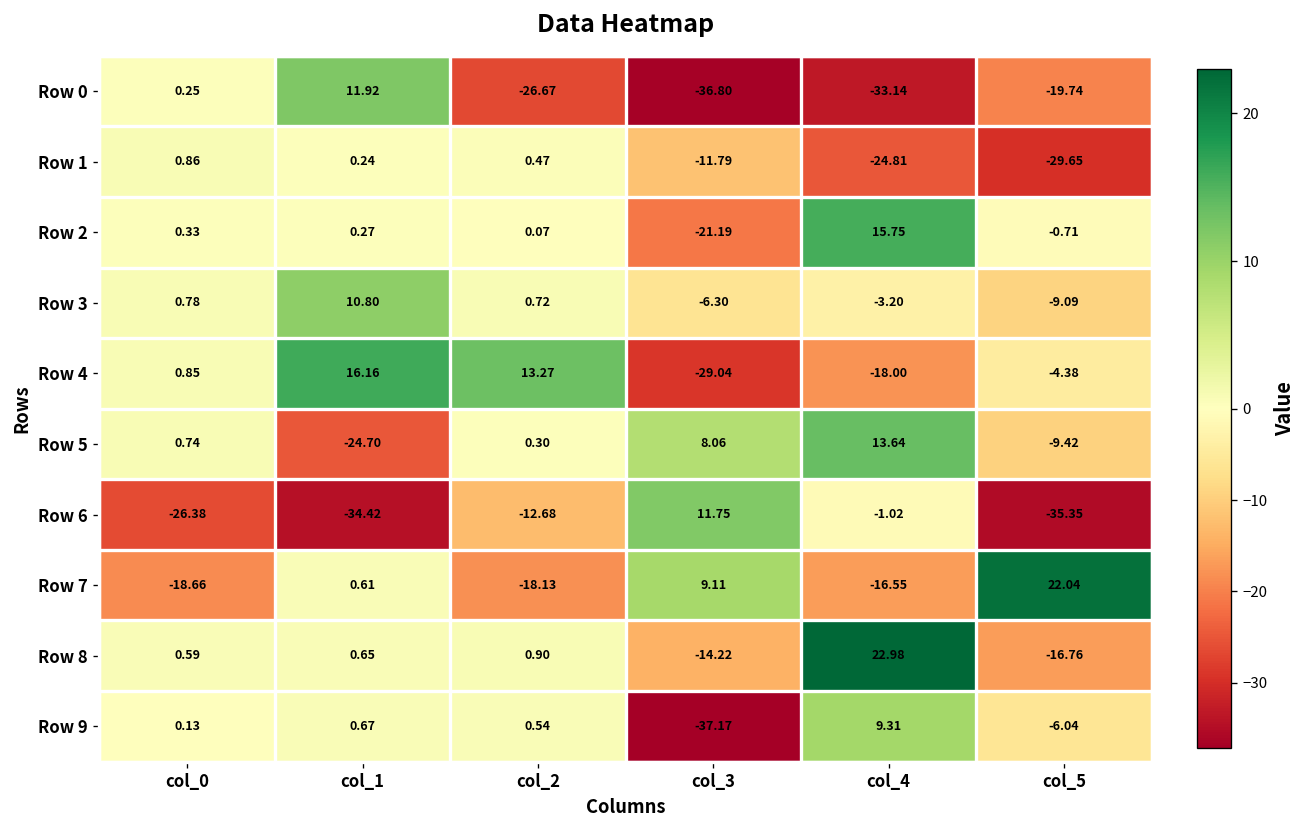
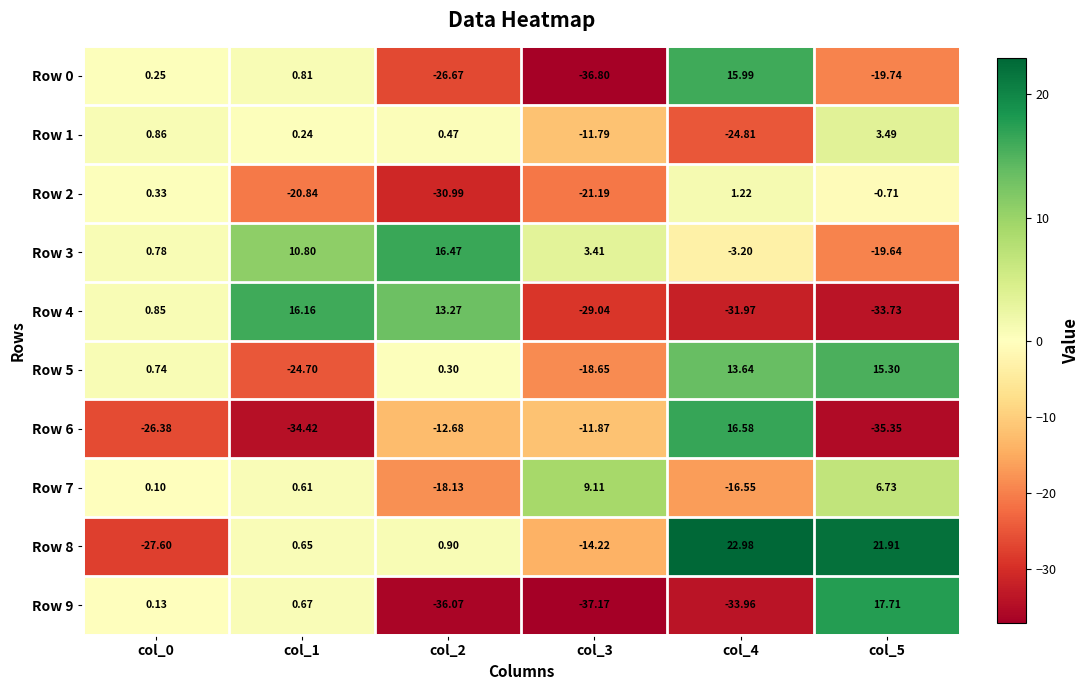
  {
    "Row 0": {
      "col_0": 0.25,
-     "col_1": 11.92,
+     "col_1": 0.81,
      "col_2": -26.67,
      "col_3": -36.80,
-     "col_4": -33.14,
+     "col_4": 15.99,
      "col_5": -19.74
    },
    "Row 1": {
      "col_0": 0.86,
      "col_1": 0.24,
      "col_2": 0.47,
      "col_3": -11.79,
      "col_4": -24.81,
-     "col_5": -29.65
+     "col_5": 3.49
    },
    "Row 2": {
      "col_0": 0.33,
-     "col_1": 0.27,
-     "col_2": 0.07,
+     "col_1": -20.84,
+     "col_2": -30.99,
      "col_3": -21.19,
-     "col_4": 15.75,
+     "col_4": 1.22,
      "col_5": -0.71
    },
    "Row 3": {
      "col_0": 0.78,
      "col_1": 10.80,
-     "col_2": 0.72,
-     "col_3": -6.30,
+     "col_2": 16.47,
+     "col_3": 3.41,
      "col_4": -3.20,
-     "col_5": -9.09
+     "col_5": -19.64
    },
    "Row 4": {
      "col_0": 0.85,
      "col_1": 16.16,
      "col_2": 13.27,
      "col_3": -29.04,
-     "col_4": -18.00,
-     "col_5": -4.38
+     "col_4": -31.97,
+     "col_5": -33.73
    },
    "Row 5": {
      "col_0": 0.74,
      "col_1": -24.70,
      "col_2": 0.30,
-     "col_3": 8.06,
+     "col_3": -18.65,
      "col_4": 13.64,
-     "col_5": -9.42
+     "col_5": 15.30
    },
    "Row 6": {
      "col_0": -26.38,
      "col_1": -34.42,
      "col_2": -12.68,
-     "col_3": 11.75,
-     "col_4": -1.02,
+     "col_3": -11.87,
+     "col_4": 16.58,
      "col_5": -35.35
    },
    "Row 7": {
-     "col_0": -18.66,
+     "col_0": 0.10,
      "col_1": 0.61,
      "col_2": -18.13,
      "col_3": 9.11,
      "col_4": -16.55,
-     "col_5": 22.04
+     "col_5": 6.73
    },
    "Row 8": {
-     "col_0": 0.59,
+     "col_0": -27.60,
      "col_1": 0.65,
      "col_2": 0.90,
      "col_3": -14.22,
      "col_4": 22.98,
-     "col_5": -16.76
+     "col_5": 21.91
    },
    "Row 9": {
      "col_0": 0.13,
      "col_1": 0.67,
-     "col_2": 0.54,
+     "col_2": -36.07,
      "col_3": -37.17,
-     "col_4": 9.31,
-     "col_5": -6.04
+     "col_4": -33.96,
+     "col_5": 17.71
    }
  }
